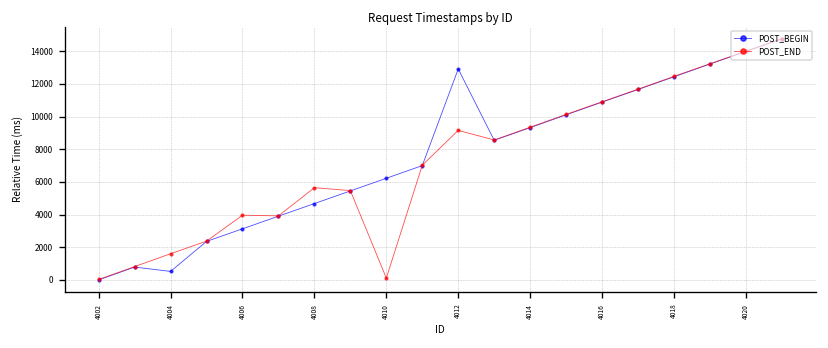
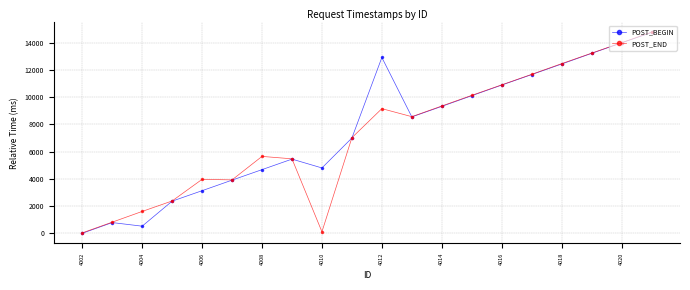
  {
    "POST_BEGIN": {
      "4004": 500,
      "4006": 3100,
      "4008": 4700,
-     "4010": 6200,
+     "4010": 4800,
      "4012": 12900
    },
    "POST_END": {
      "4004": 1600,
      "4006": 4000,
      "4008": 5600,
      "4010": 100,
      "4012": 9200
    }
  }
